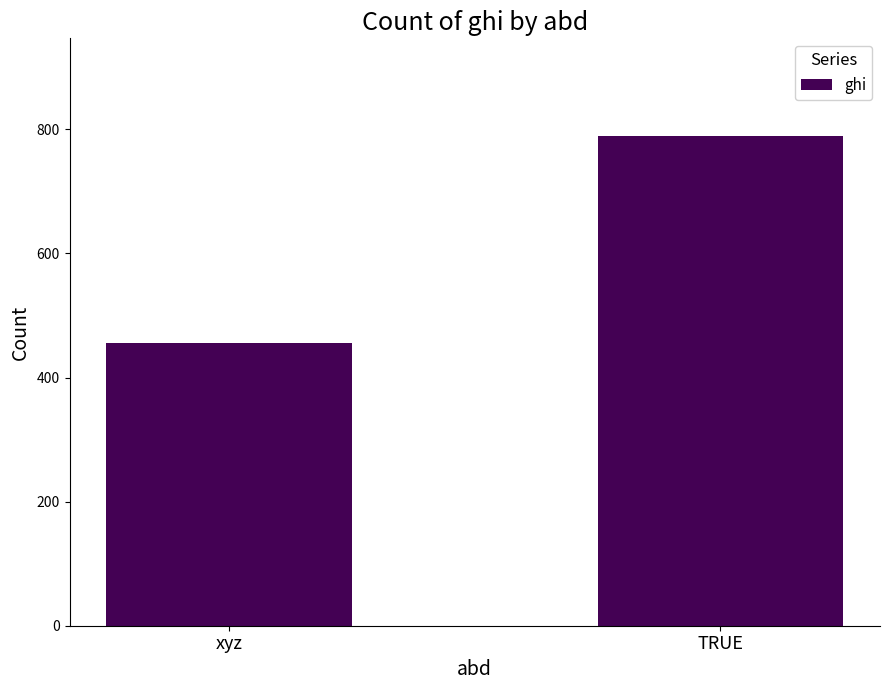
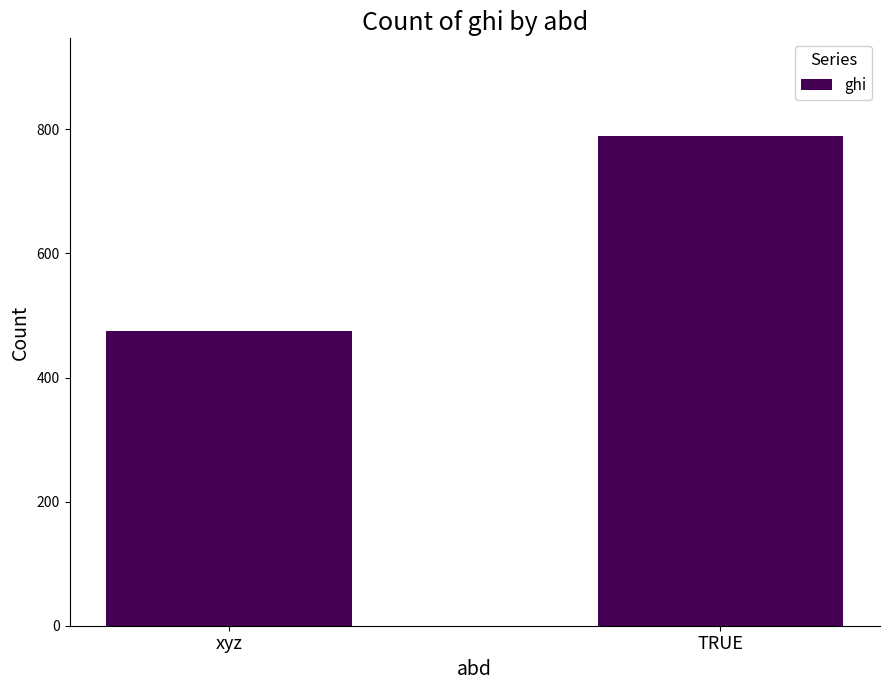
  {
-   "xyz": 460,
+   "xyz": 480,
    "TRUE": 790
  }
